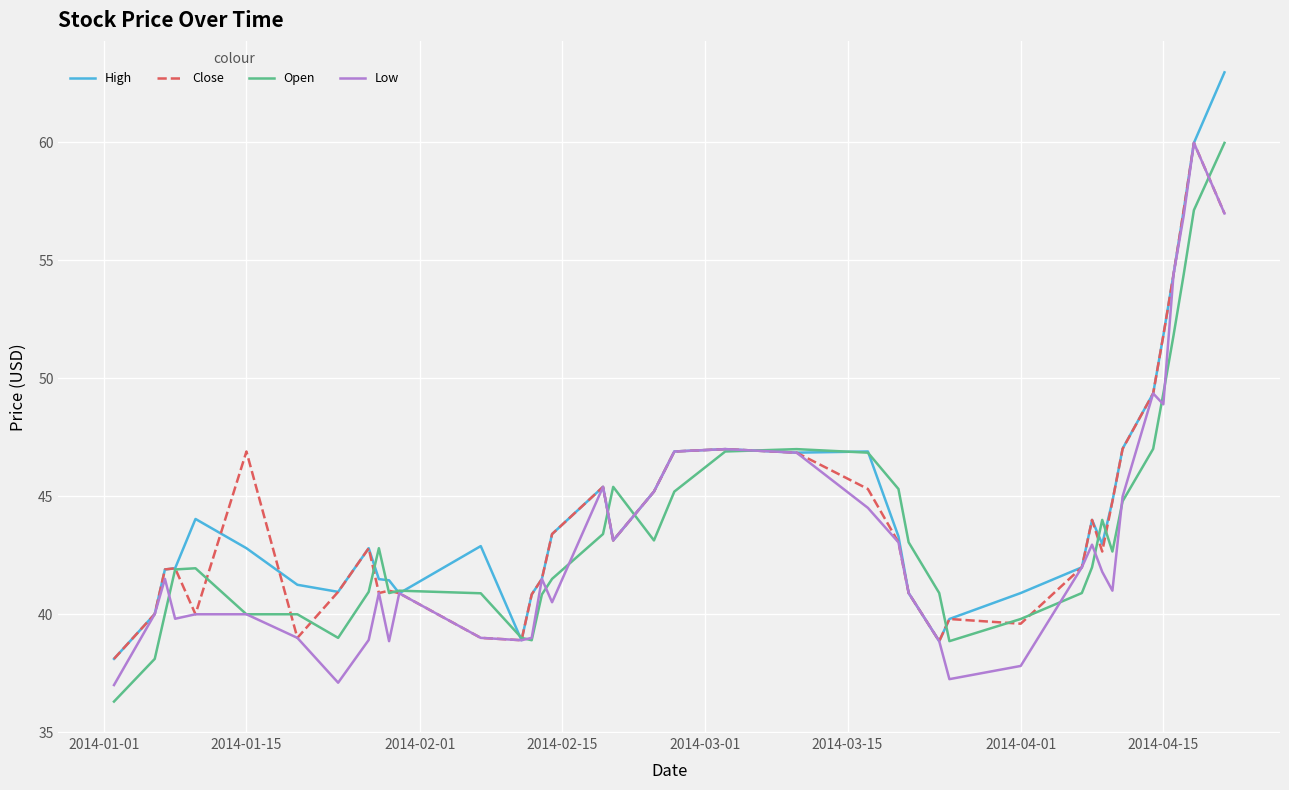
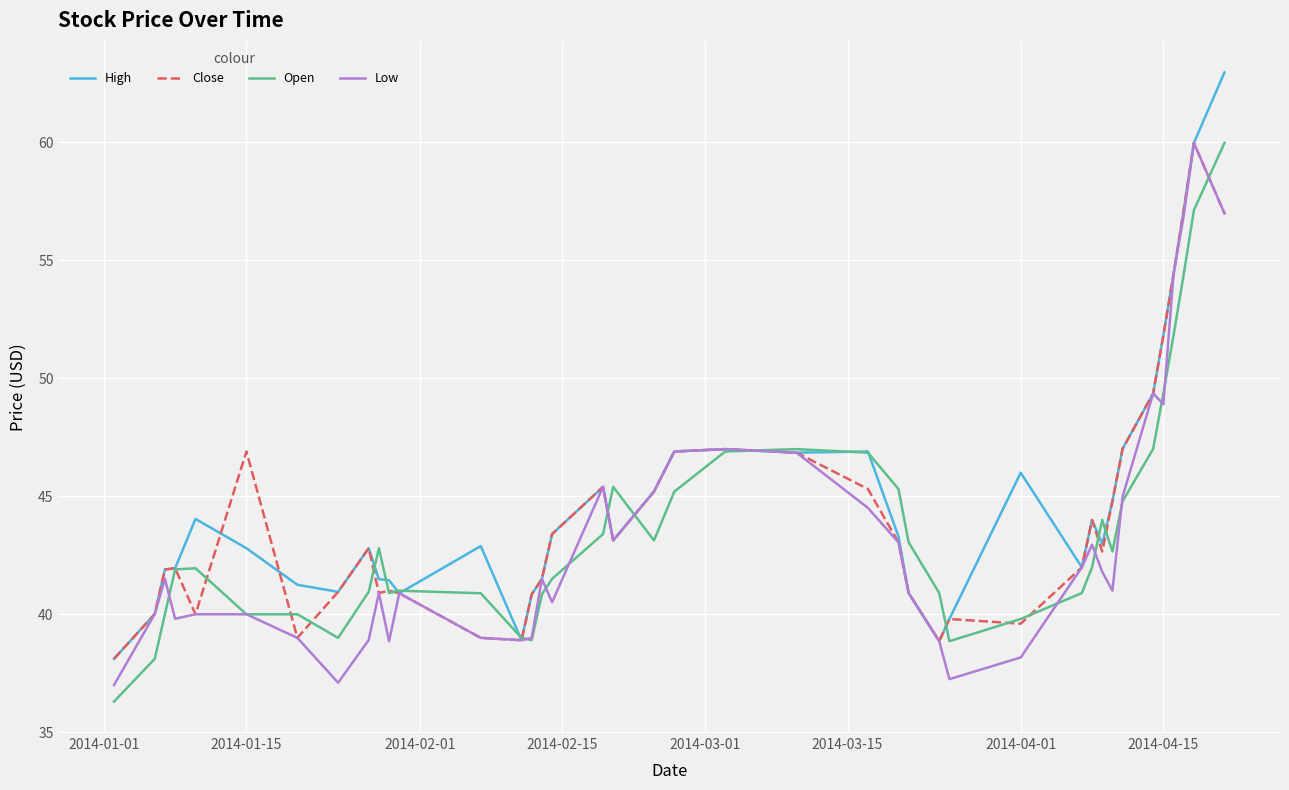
  {
    "High": {
      "2014-01-15": 42.8,
-     "2014-04-01": 40.9
+     "2014-04-01": 46.0
    },
    "Close": {
      "2014-01-15": 46.9,
      "2014-04-01": 39.6
    },
    "Open": {
      "2014-04-01": 39.8,
      "2014-04-15": 49.4
    },
    "Low": {
-     "2014-04-01": 37.8,
+     "2014-04-01": 38.2,
      "2014-04-15": 48.9
    }
  }
